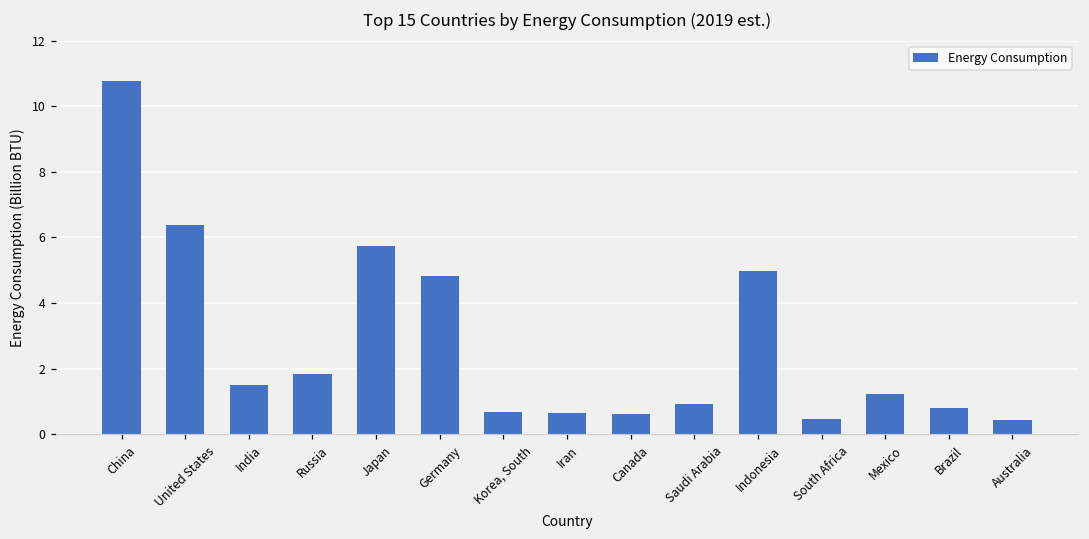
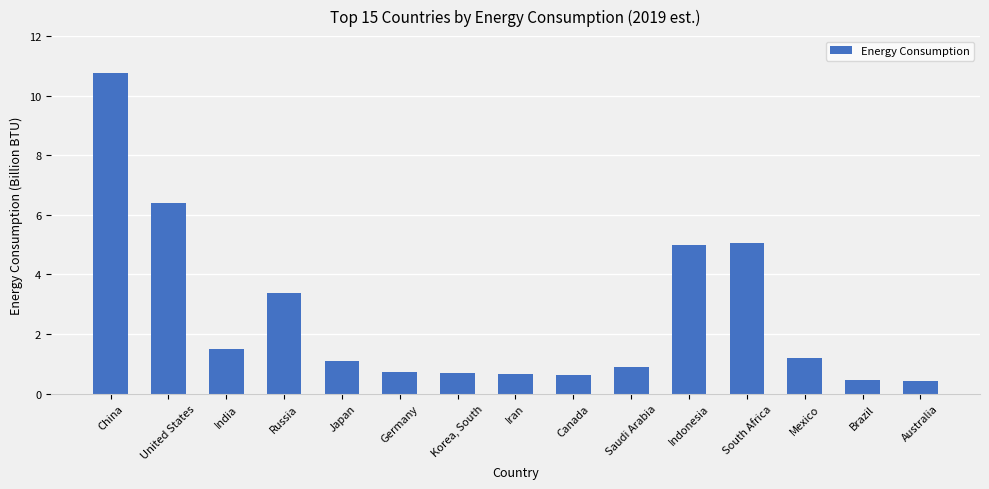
  {
    "China": 10.8,
    "United States": 6.4,
    "India": 1.5,
-   "Russia": 1.8,
-   "Japan": 5.7,
-   "Germany": 4.8,
+   "Russia": 3.4,
+   "Japan": 1.1,
+   "Germany": 0.7,
    "Korea, South": 0.7,
    "Iran": 0.6,
    "Canada": 0.6,
    "Saudi Arabia": 0.9,
    "Indonesia": 5.0,
-   "South Africa": 0.5,
+   "South Africa": 5.1,
    "Mexico": 1.2,
-   "Brazil": 0.8,
+   "Brazil": 0.5,
    "Australia": 0.4
  }
